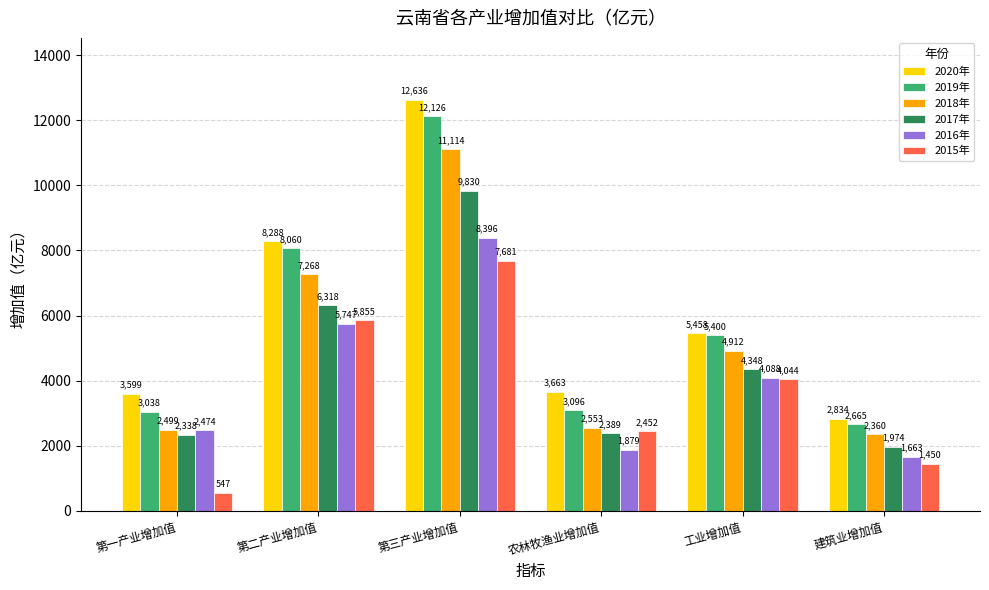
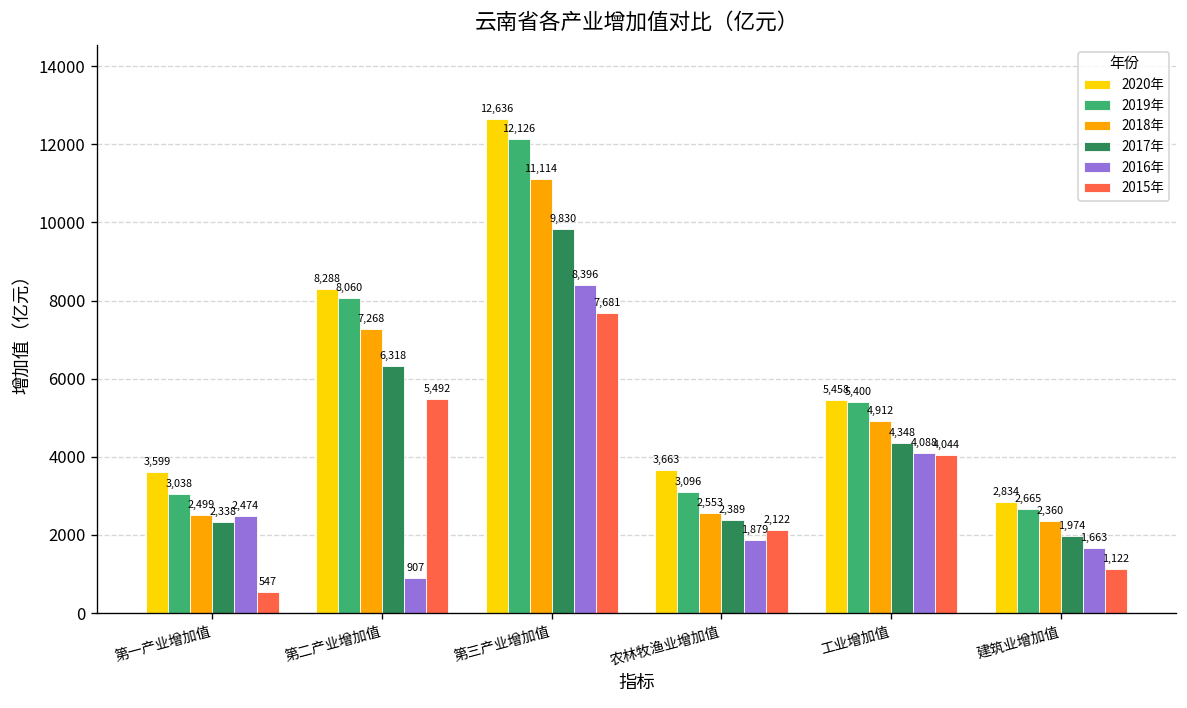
  {
    "2016年": {
      "第一产业增加值": "2,474",
-     "第二产业增加值": "5,747",
+     "第二产业增加值": "907",
      "第三产业增加值": "8,396",
      "农林牧渔业增加值": "1,879",
      "建筑业增加值": "1,663"
    },
    "2015年": {
      "第一产业增加值": "547",
-     "第二产业增加值": "5,855",
+     "第二产业增加值": "5,492",
      "第三产业增加值": "7,681",
-     "农林牧渔业增加值": "2,452",
-     "建筑业增加值": "1,450"
+     "农林牧渔业增加值": "2,122",
+     "建筑业增加值": "1,122"
    }
  }
